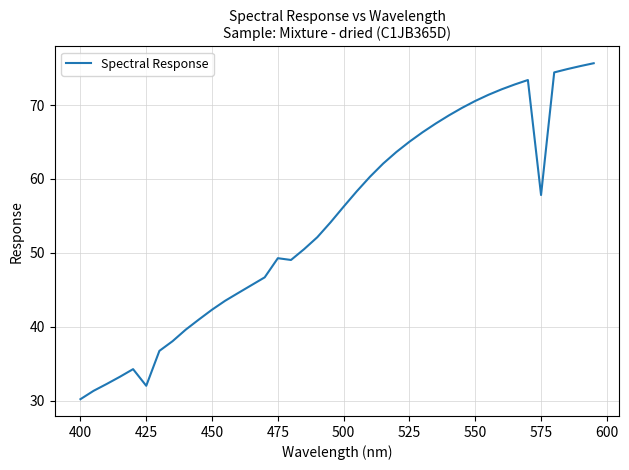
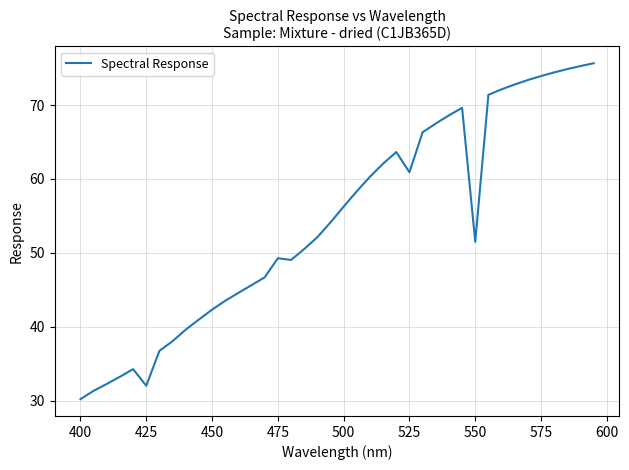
  {
    "400": 30,
    "425": 32,
    "450": 42,
    "475": 49,
    "500": 56,
-   "525": 65,
-   "550": 71,
-   "575": 58
+   "525": 61,
+   "550": 52,
+   "575": 74
  }
